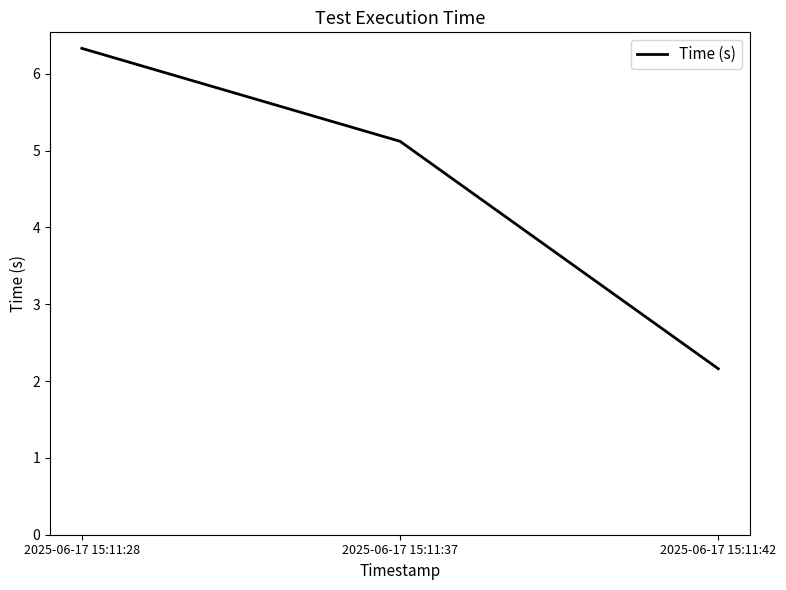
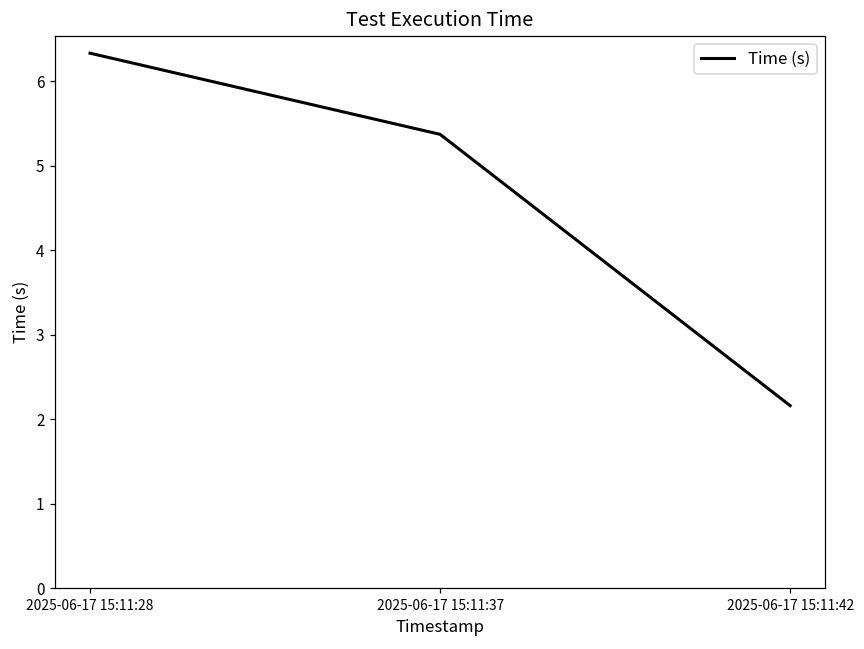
  {
    "2025-06-17 15:11:28": 6.3,
-   "2025-06-17 15:11:37": 5.1,
+   "2025-06-17 15:11:37": 5.4,
    "2025-06-17 15:11:42": 2.2
  }
